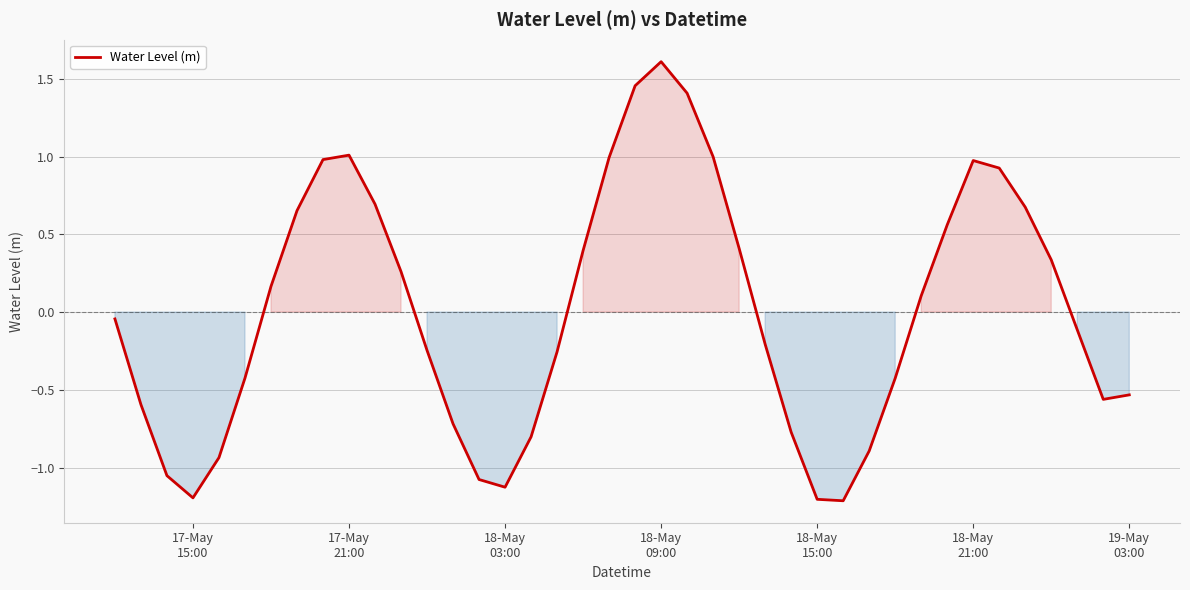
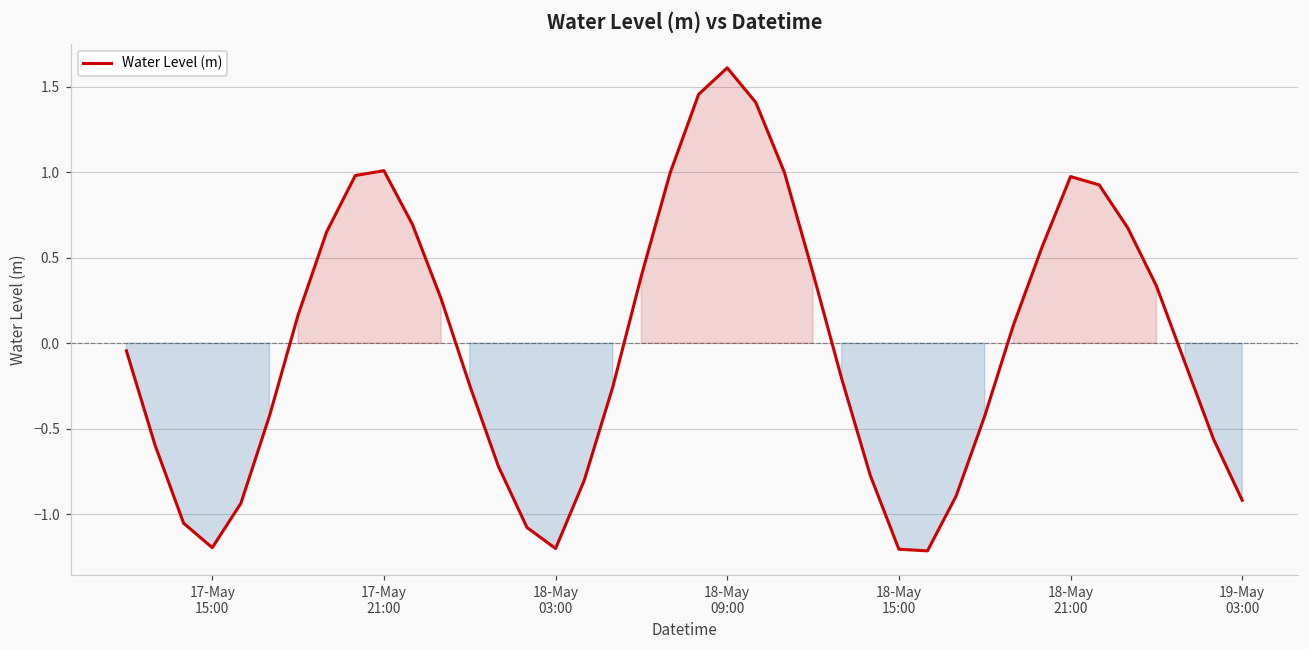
  {
    "17-May 15:00": -1.20,
    "17-May 21:00": 1.01,
-   "18-May 03:00": -1.13,
+   "18-May 03:00": -1.20,
    "18-May 09:00": 1.61,
    "18-May 15:00": -1.20,
    "18-May 21:00": 0.97,
-   "19-May 03:00": -0.53
+   "19-May 03:00": -0.92
  }
